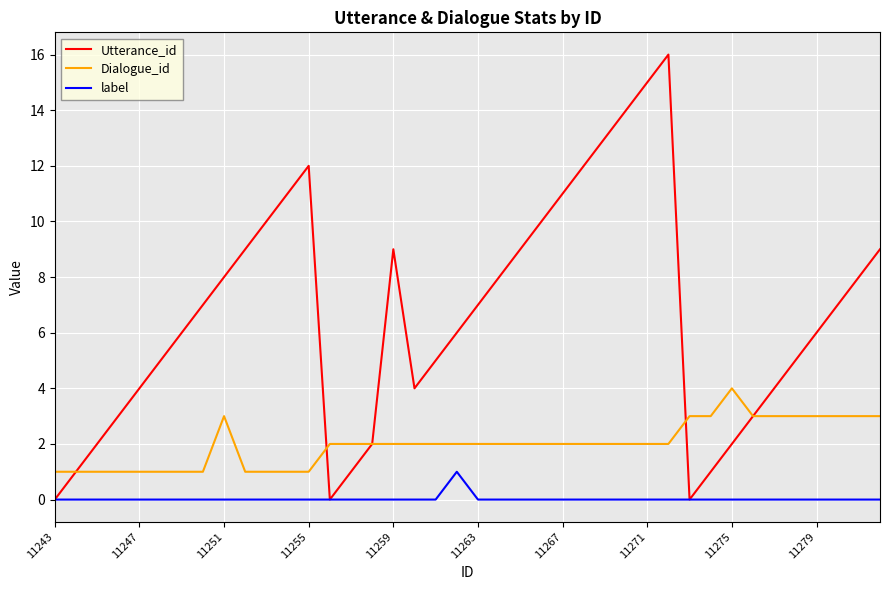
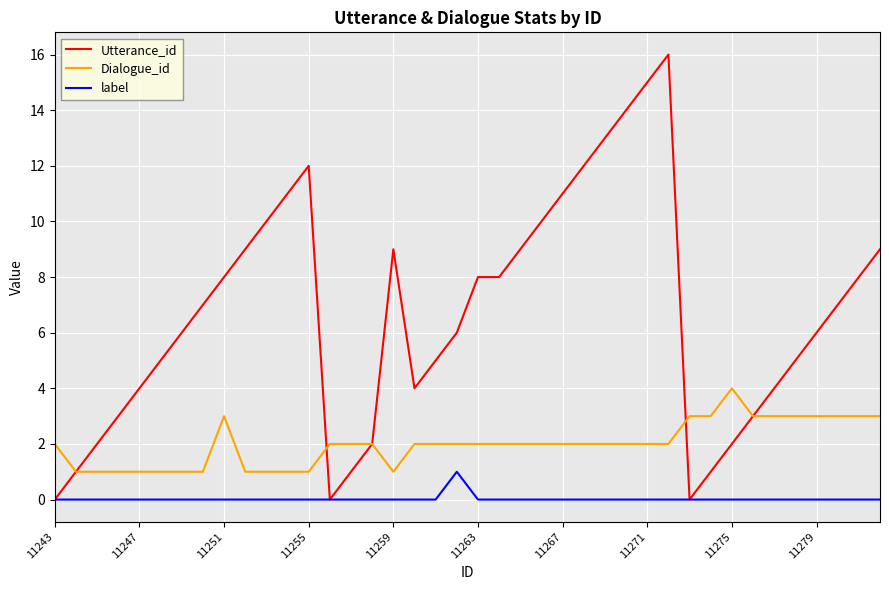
  {
    "Utterance_id": {
      "11247": 4,
      "11251": 8,
      "11255": 12,
      "11259": 9,
-     "11263": 7,
+     "11263": 8,
      "11267": 11,
      "11271": 15,
      "11275": 2,
      "11279": 6
    },
    "Dialogue_id": {
-     "11243": 1,
+     "11243": 2,
      "11247": 1,
      "11251": 3,
      "11255": 1,
-     "11259": 2,
+     "11259": 1,
      "11263": 2,
      "11267": 2,
      "11271": 2,
      "11275": 4,
      "11279": 3
    },
    "label": {
      "11247": 0,
      "11251": 0,
      "11255": 0,
      "11259": 0,
      "11263": 0,
      "11267": 0,
      "11271": 0,
      "11275": 0,
      "11279": 0
    }
  }
